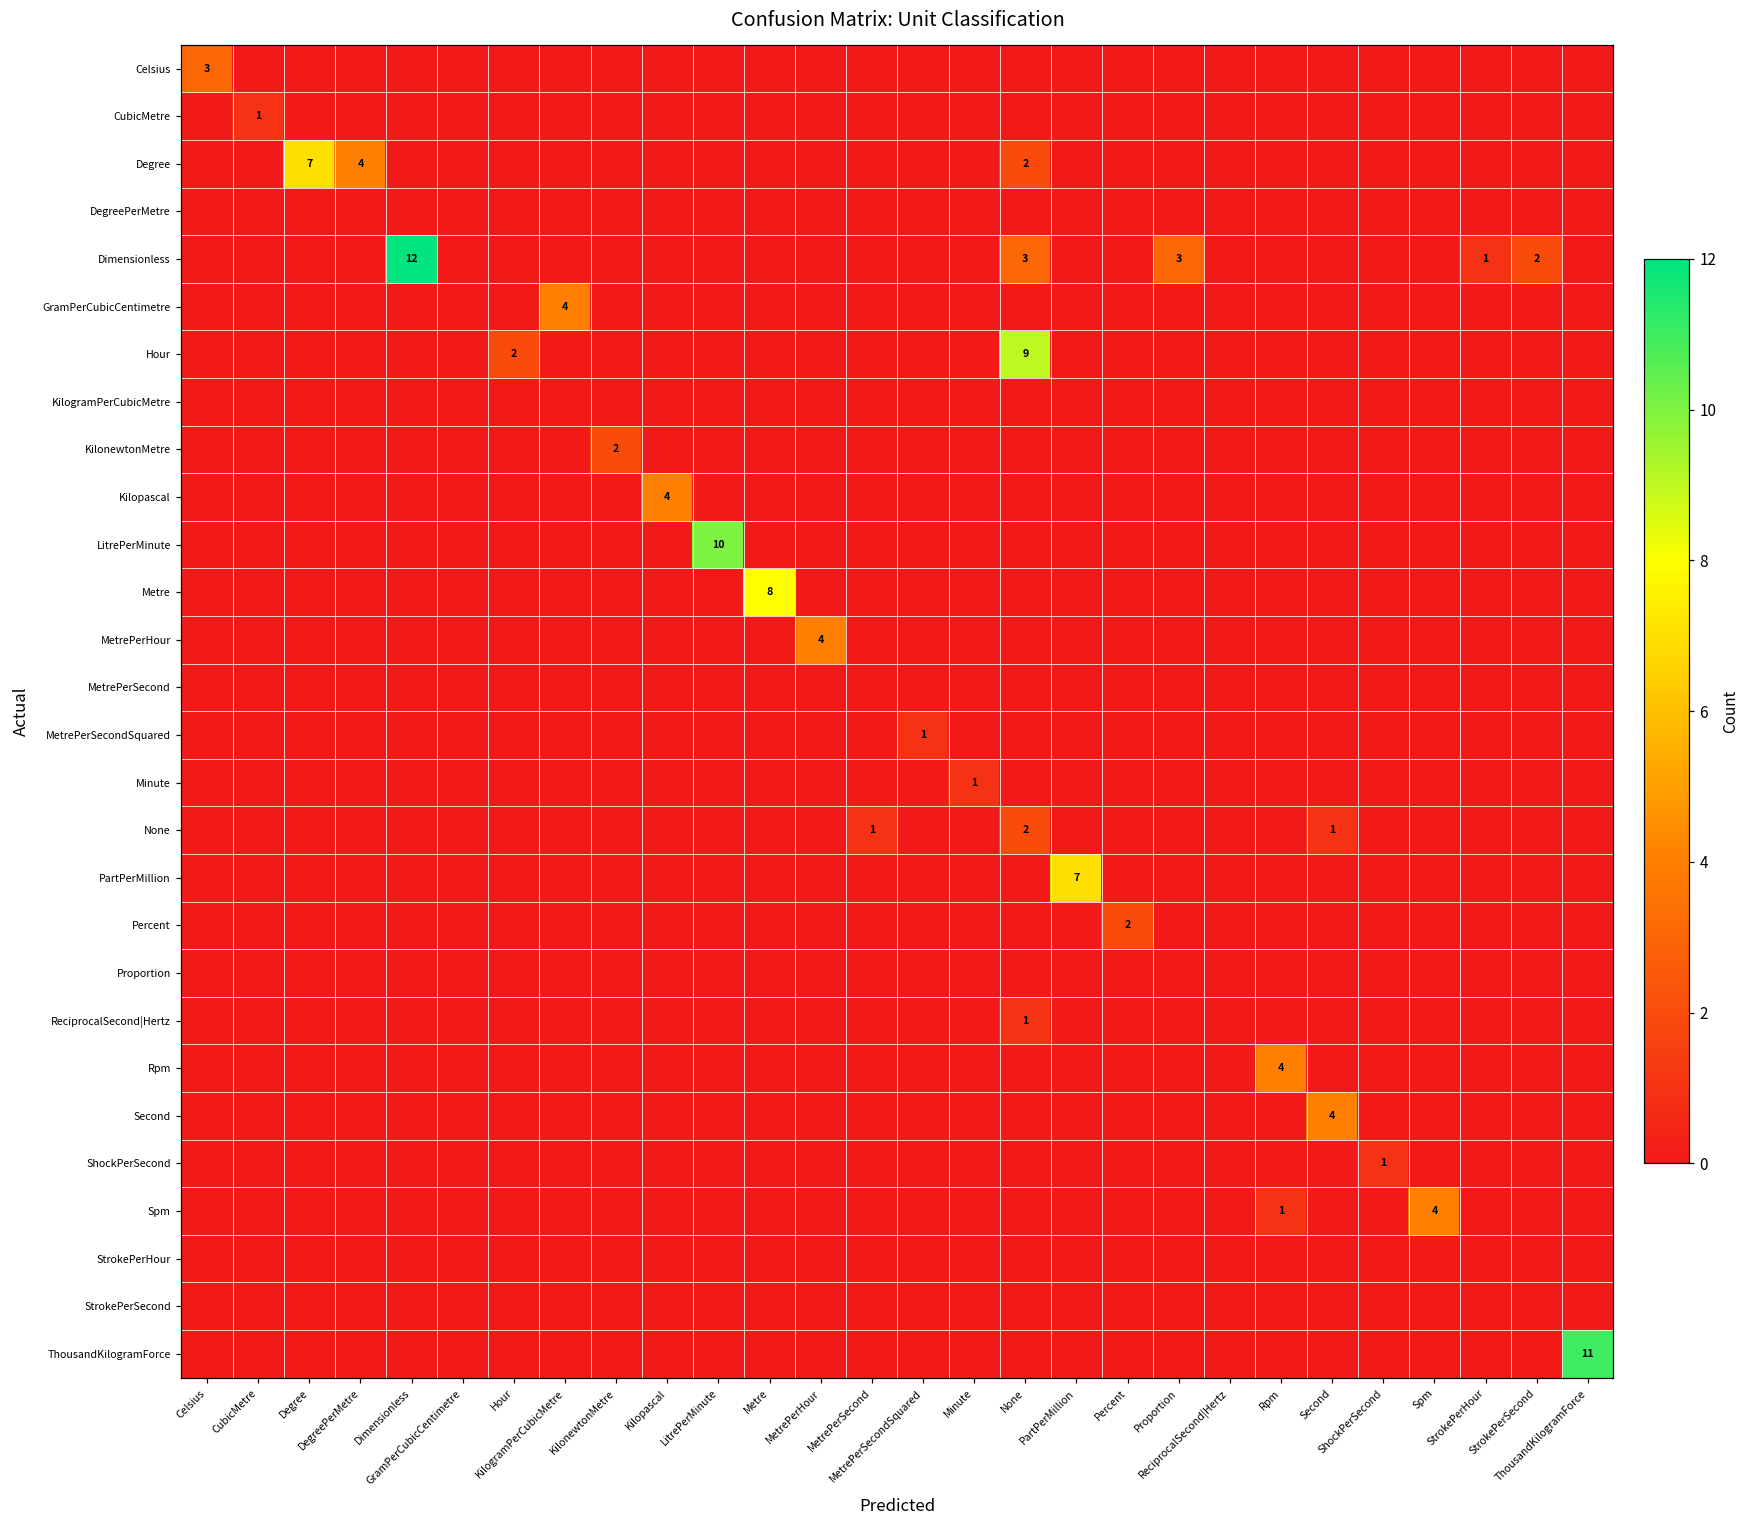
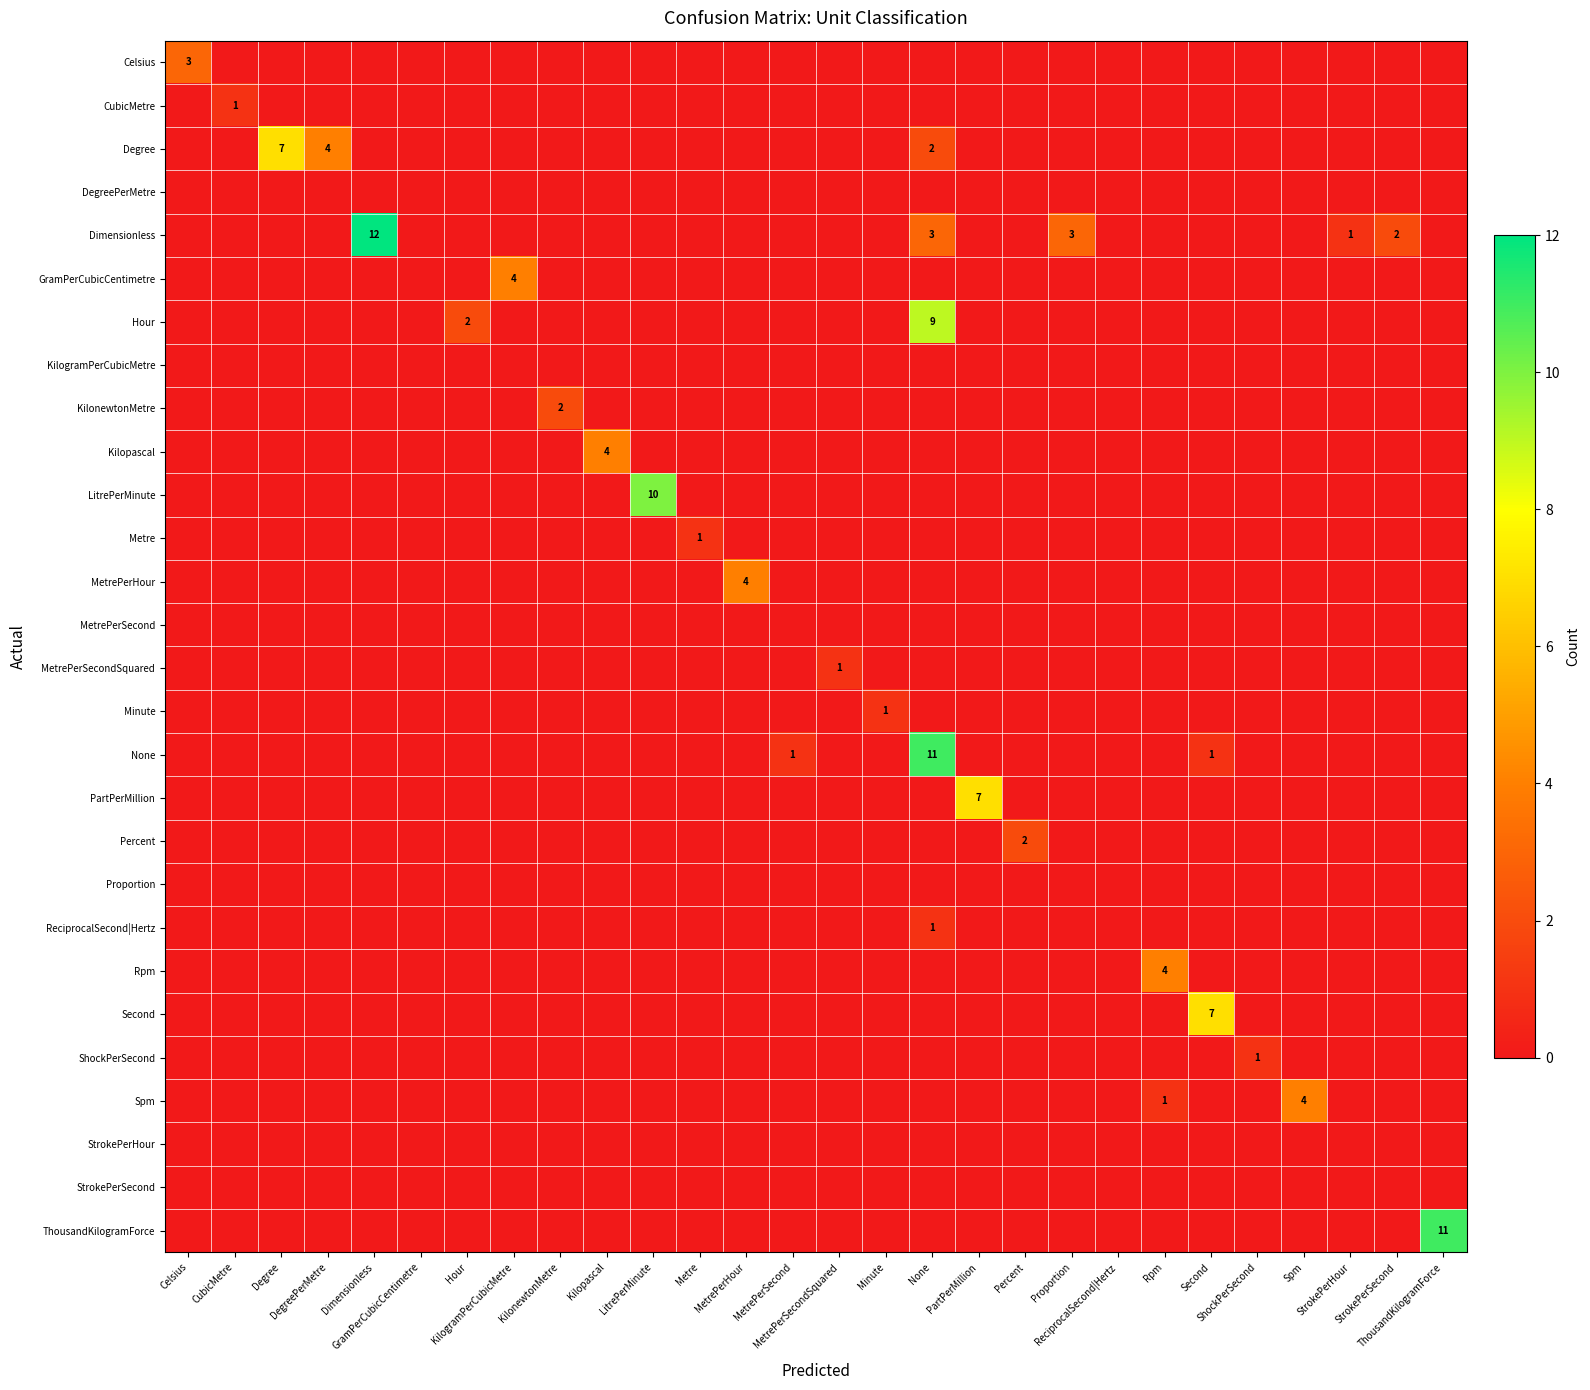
  {
    "Celsius": {
      "Celsius": 3
    },
    "CubicMetre": {
      "CubicMetre": 1
    },
    "Degree": {
      "Degree": 7,
      "DegreePerMetre": 4,
      "None": 2
    },
    "Dimensionless": {
      "Dimensionless": 12,
      "None": 3,
      "Proportion": 3,
      "StrokePerHour": 1,
      "StrokePerSecond": 2
    },
    "GramPerCubicCentimetre": {
      "KilogramPerCubicMetre": 4
    },
    "Hour": {
      "Hour": 2,
      "None": 9
    },
    "KilonewtonMetre": {
      "KilonewtonMetre": 2
    },
    "Kilopascal": {
      "Kilopascal": 4
    },
    "LitrePerMinute": {
      "LitrePerMinute": 10
    },
    "Metre": {
-     "Metre": 8
+     "Metre": 1
    },
    "MetrePerHour": {
      "MetrePerHour": 4
    },
    "MetrePerSecondSquared": {
      "MetrePerSecondSquared": 1
    },
    "Minute": {
      "Minute": 1
    },
    "None": {
      "MetrePerSecond": 1,
-     "None": 2,
+     "None": 11,
      "Second": 1
    },
    "PartPerMillion": {
      "PartPerMillion": 7
    },
    "Percent": {
      "Percent": 2
    },
    "ReciprocalSecond|Hertz": {
      "None": 1
    },
    "Rpm": {
      "Rpm": 4
    },
    "Second": {
-     "Second": 4
+     "Second": 7
    },
    "ShockPerSecond": {
      "ShockPerSecond": 1
    },
    "Spm": {
      "Rpm": 1,
      "Spm": 4
    },
    "ThousandKilogramForce": {
      "ThousandKilogramForce": 11
    }
  }
